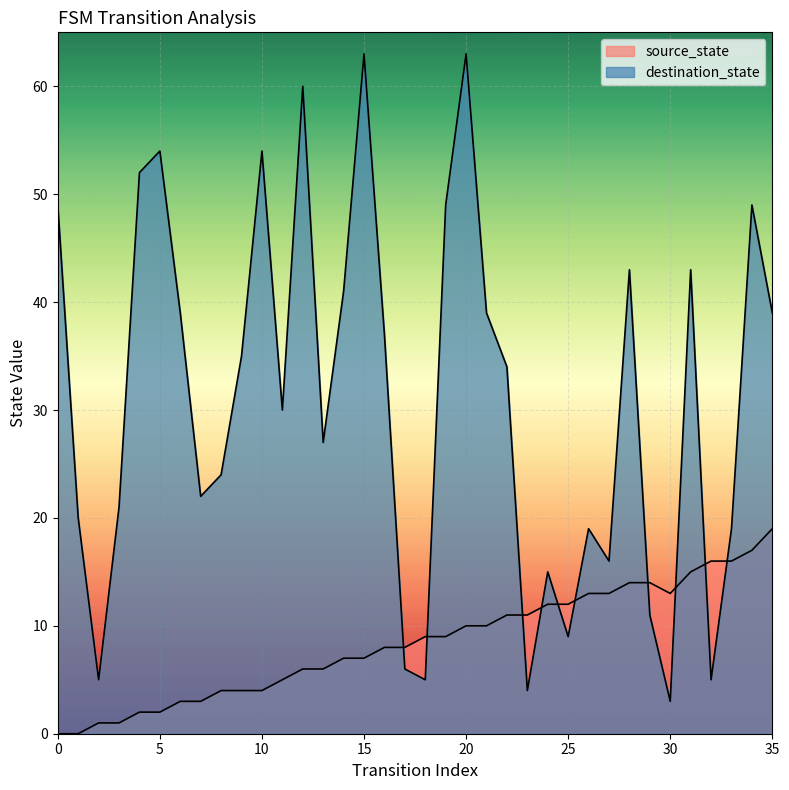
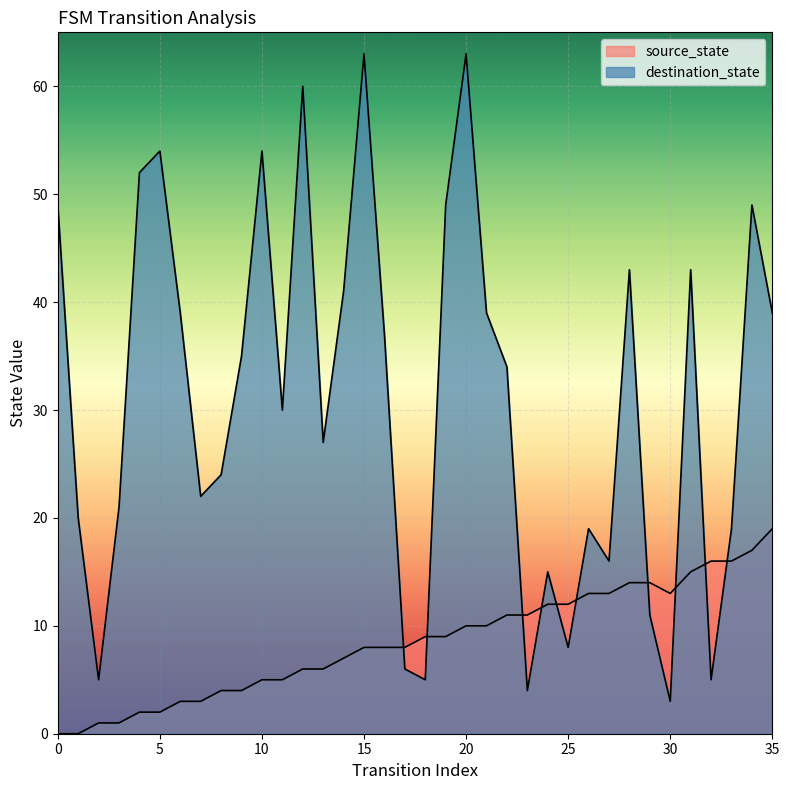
  {
    "source_state": {
      "0": 0,
      "5": 2,
-     "10": 4,
-     "15": 7,
+     "10": 5,
+     "15": 8,
      "20": 10,
      "25": 12,
      "30": 13,
      "35": 19
    },
    "destination_state": {
      "0": 49,
      "5": 54,
      "10": 54,
      "15": 63,
      "20": 63,
-     "25": 9,
+     "25": 8,
      "30": 3,
      "35": 39
    }
  }
